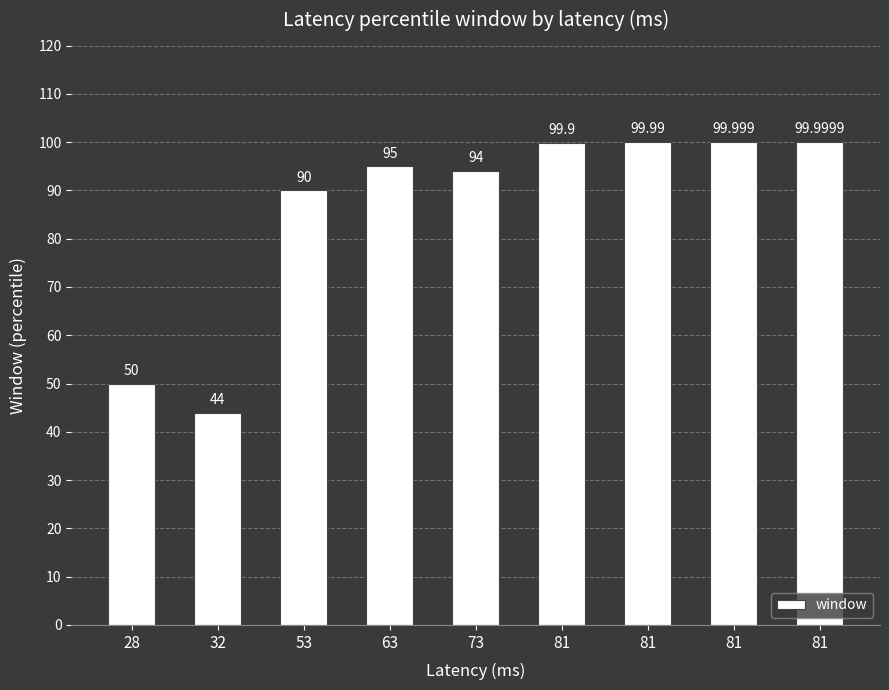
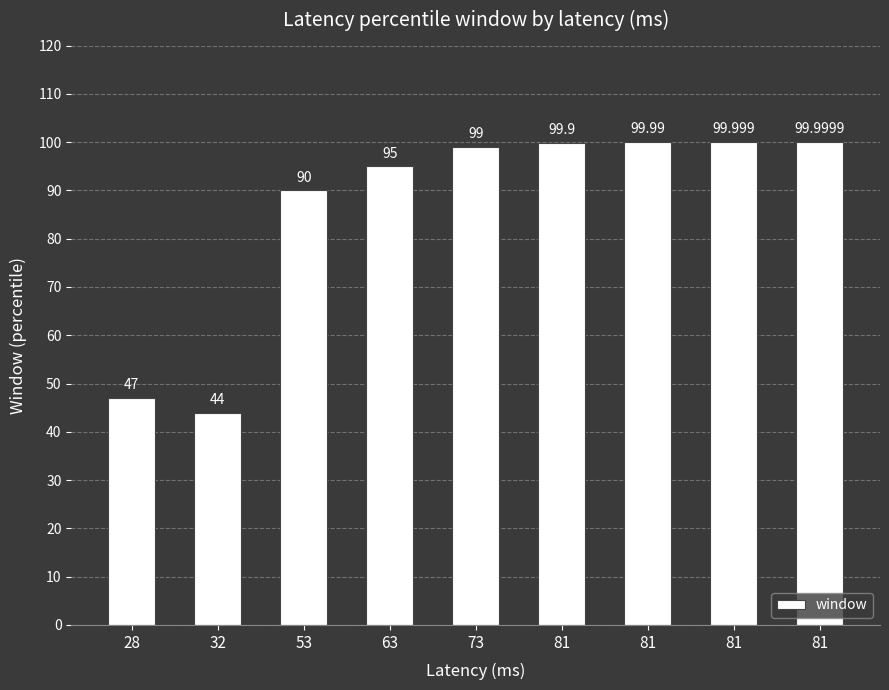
  {
-   "28": 50,
+   "28": 47,
    "32": 44,
    "53": 90,
    "63": 95,
-   "73": 94
+   "73": 99
  }
